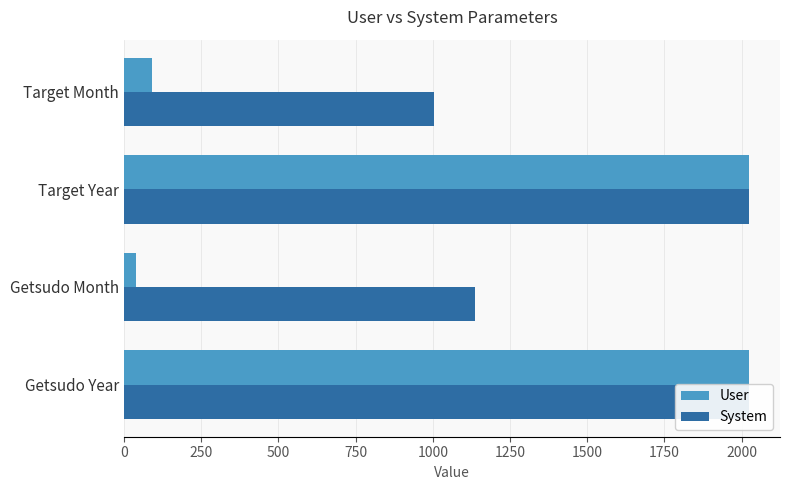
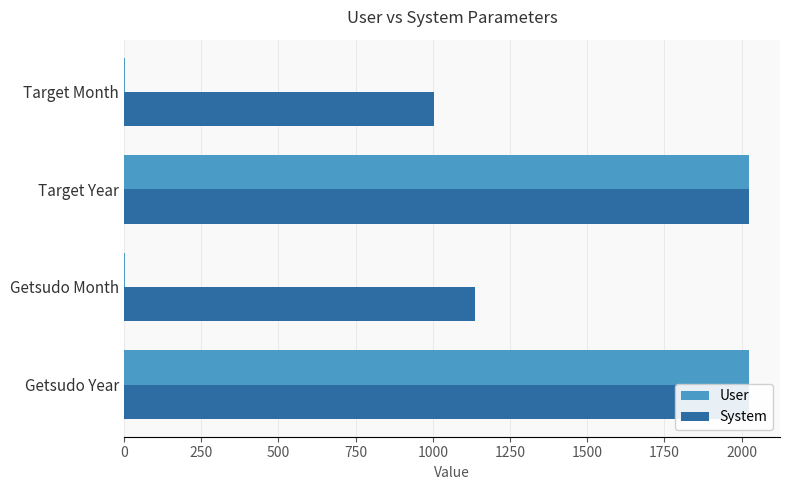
  {
    "User": {
-     "Target Month": 90,
+     "Target Month": 0,
      "Target Year": 2020,
-     "Getsudo Month": 40,
+     "Getsudo Month": 0,
      "Getsudo Year": 2020
    },
    "System": {
      "Target Month": 1000,
      "Target Year": 2020,
      "Getsudo Month": 1140
    }
  }
